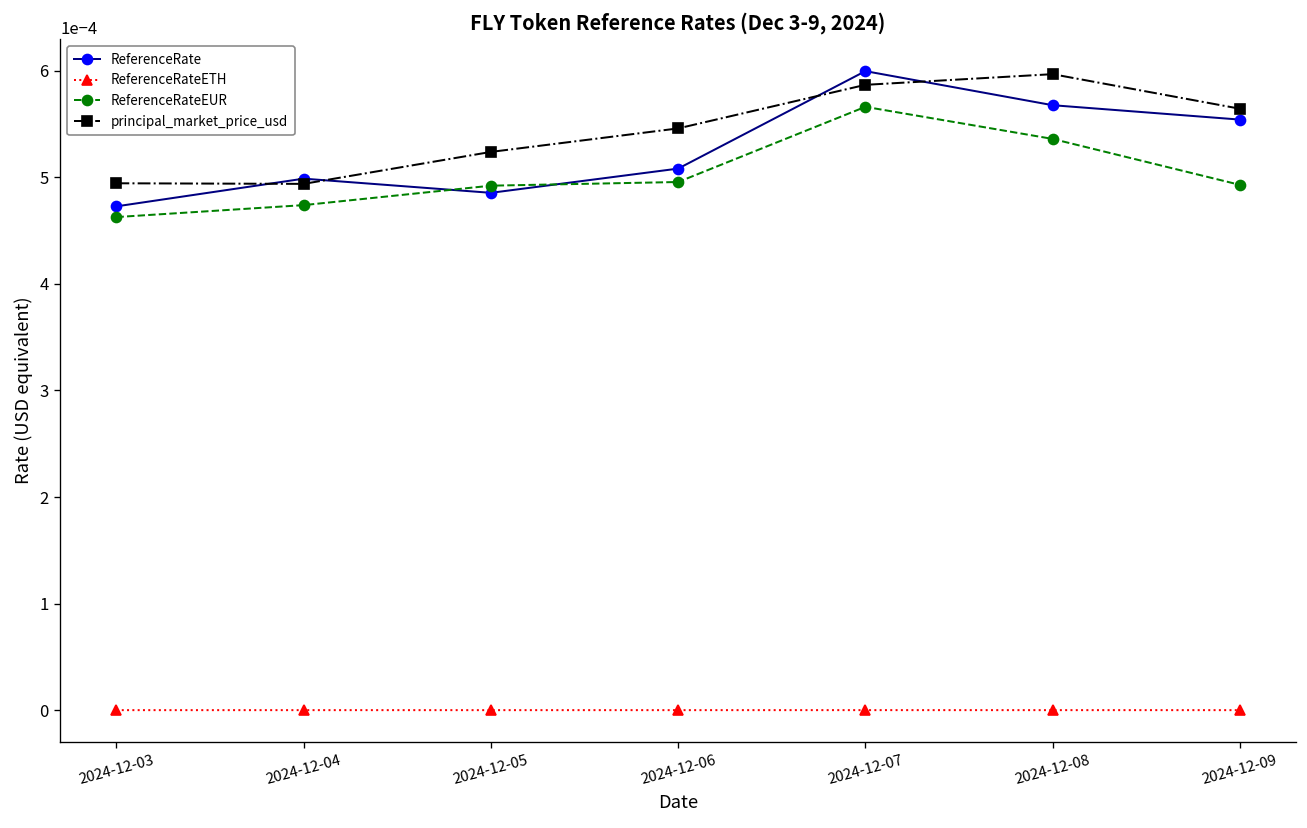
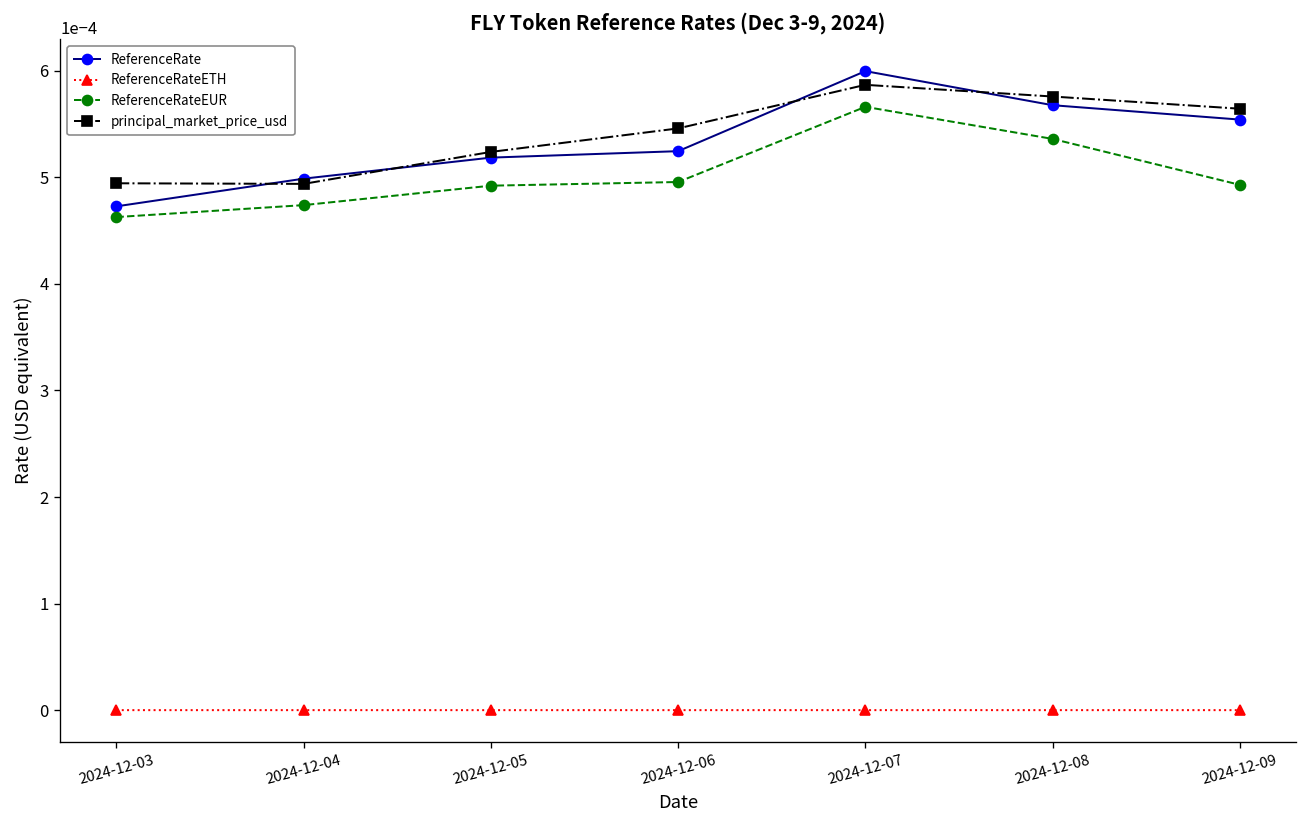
  {
    "ReferenceRate": {
      "2024-12-03": 0.00047,
      "2024-12-04": 0.00050,
-     "2024-12-05": 0.00049,
-     "2024-12-06": 0.00051,
+     "2024-12-05": 0.00052,
+     "2024-12-06": 0.00052,
      "2024-12-07": 0.00060,
      "2024-12-08": 0.00057,
      "2024-12-09": 0.00055
    },
    "ReferenceRateETH": {
      "2024-12-03": 0.00000,
      "2024-12-04": 0.00000,
      "2024-12-05": 0.00000,
      "2024-12-06": 0.00000,
      "2024-12-07": 0.00000,
      "2024-12-08": 0.00000,
      "2024-12-09": 0.00000
    },
    "ReferenceRateEUR": {
      "2024-12-03": 0.00046,
      "2024-12-04": 0.00047,
      "2024-12-05": 0.00049,
      "2024-12-06": 0.00050,
      "2024-12-07": 0.00057,
      "2024-12-08": 0.00054,
      "2024-12-09": 0.00049
    },
    "principal_market_price_usd": {
      "2024-12-03": 0.00049,
      "2024-12-04": 0.00049,
      "2024-12-05": 0.00052,
      "2024-12-06": 0.00055,
      "2024-12-07": 0.00059,
-     "2024-12-08": 0.00060,
+     "2024-12-08": 0.00058,
      "2024-12-09": 0.00056
    }
  }
